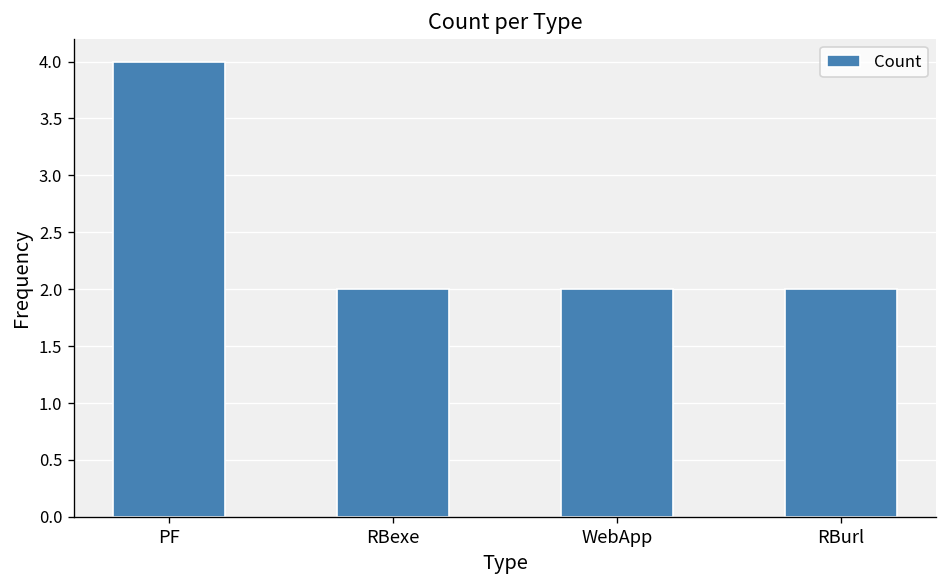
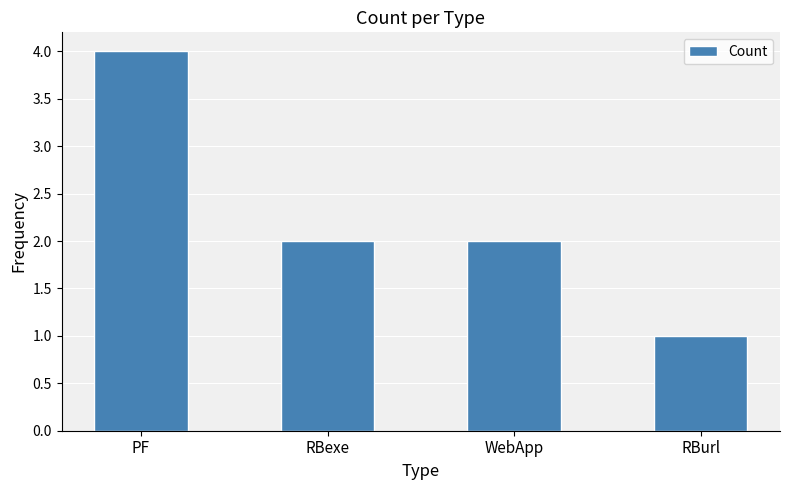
  {
    "PF": 4,
    "RBexe": 2,
    "WebApp": 2,
-   "RBurl": 2
+   "RBurl": 1
  }
